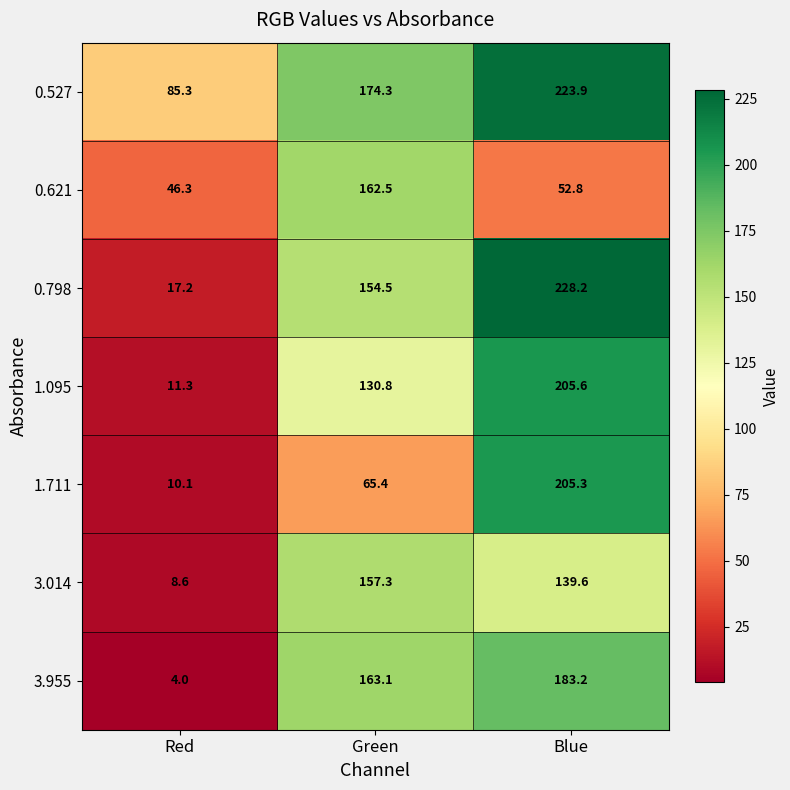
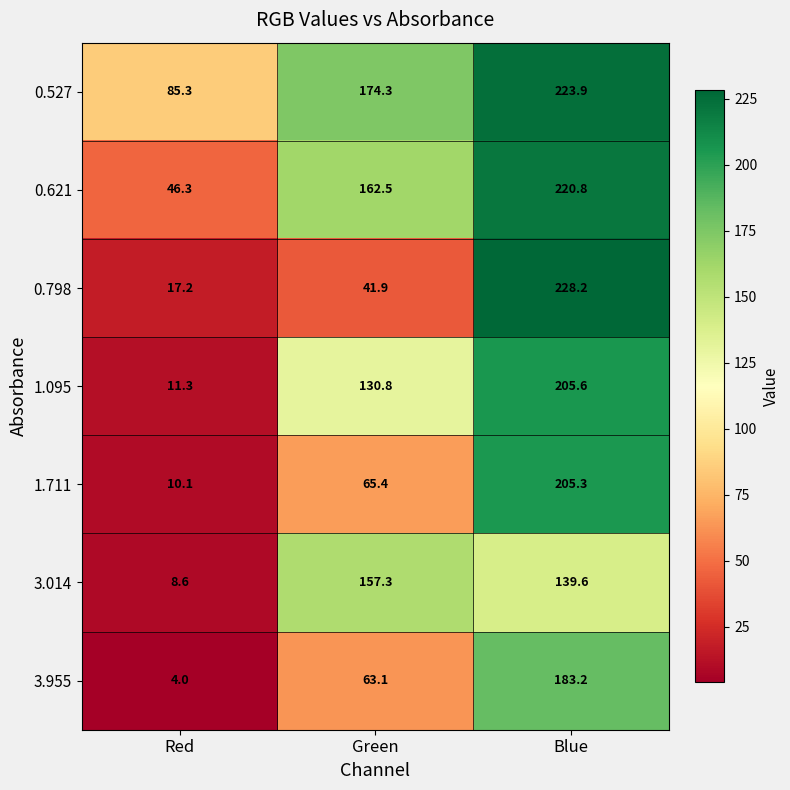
  {
    "0.527": {
      "Red": 85.3,
      "Green": 174.3,
      "Blue": 223.9
    },
    "0.621": {
      "Red": 46.3,
      "Green": 162.5,
-     "Blue": 52.8
+     "Blue": 220.8
    },
    "0.798": {
      "Red": 17.2,
-     "Green": 154.5,
+     "Green": 41.9,
      "Blue": 228.2
    },
    "1.095": {
      "Red": 11.3,
      "Green": 130.8,
      "Blue": 205.6
    },
    "1.711": {
      "Red": 10.1,
      "Green": 65.4,
      "Blue": 205.3
    },
    "3.014": {
      "Red": 8.6,
      "Green": 157.3,
      "Blue": 139.6
    },
    "3.955": {
      "Red": 4.0,
-     "Green": 163.1,
+     "Green": 63.1,
      "Blue": 183.2
    }
  }
